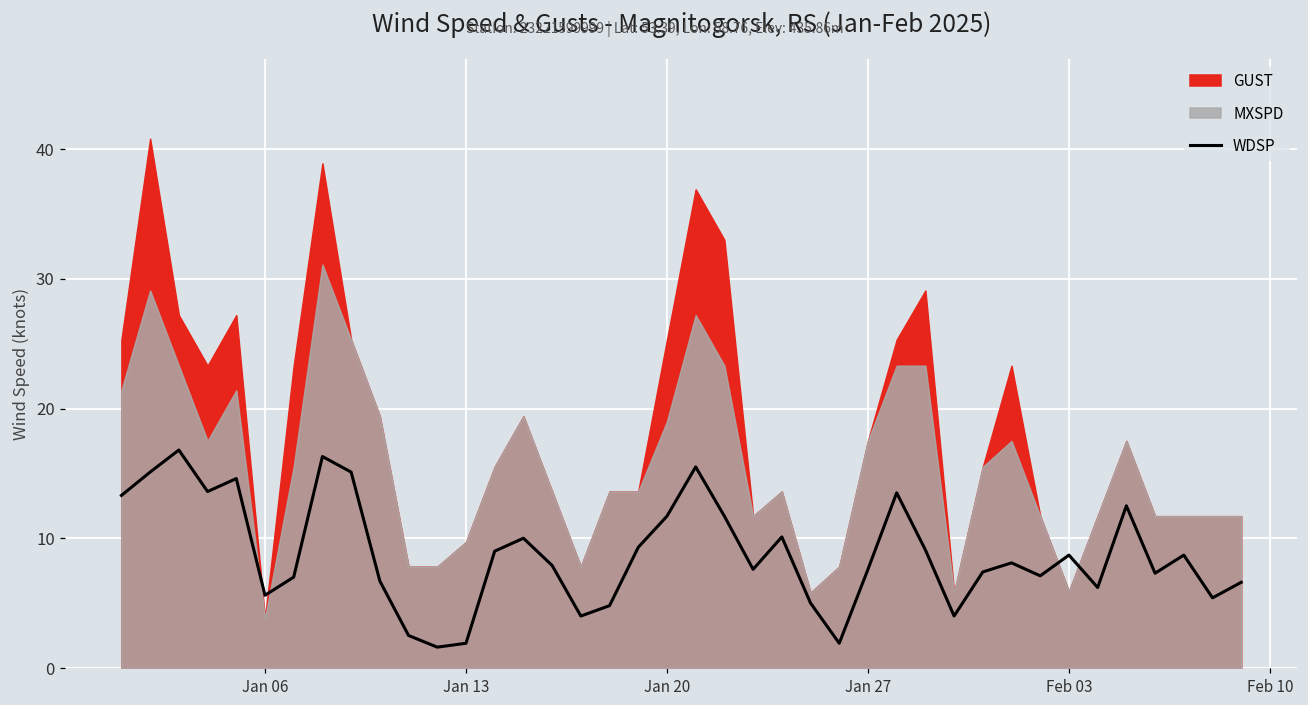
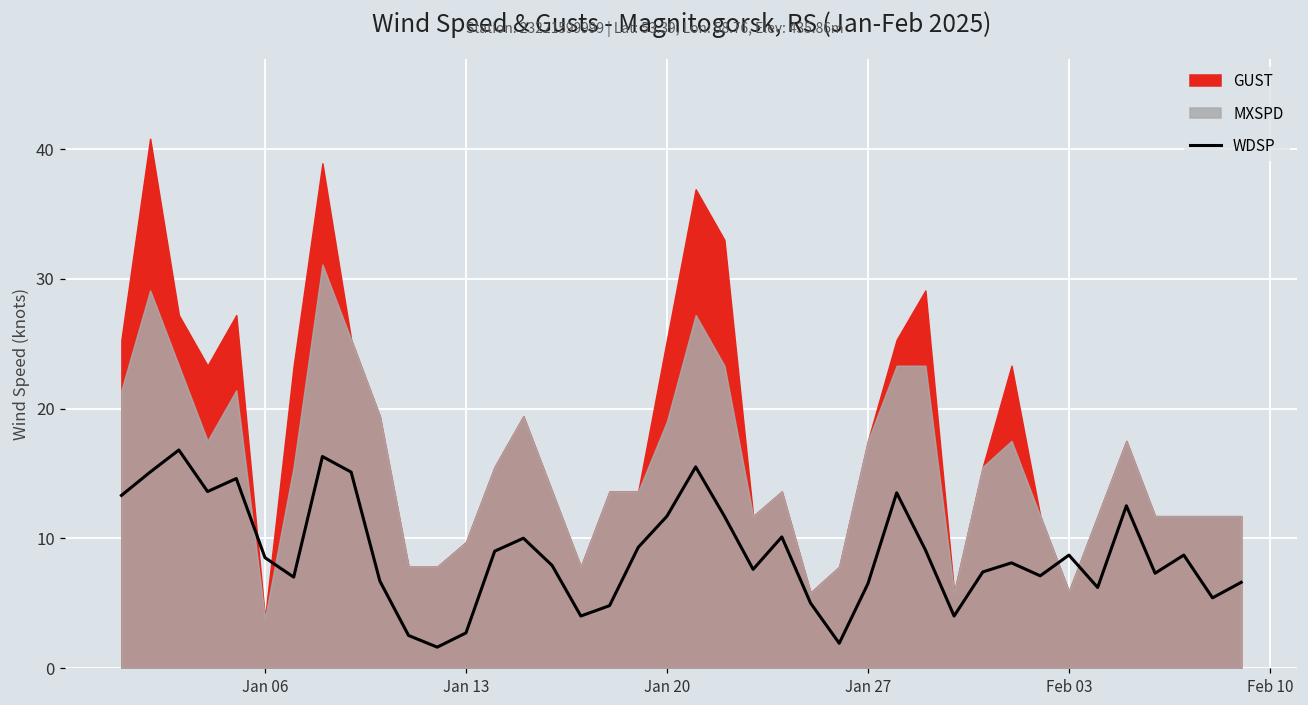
  {
    "WDSP": {
-     "Jan 06": 5.6,
-     "Jan 13": 1.9,
+     "Jan 06": 8.5,
+     "Jan 13": 2.7,
      "Jan 20": 11.7,
-     "Jan 27": 7.6,
+     "Jan 27": 6.5,
      "Feb 03": 8.7
    }
  }
